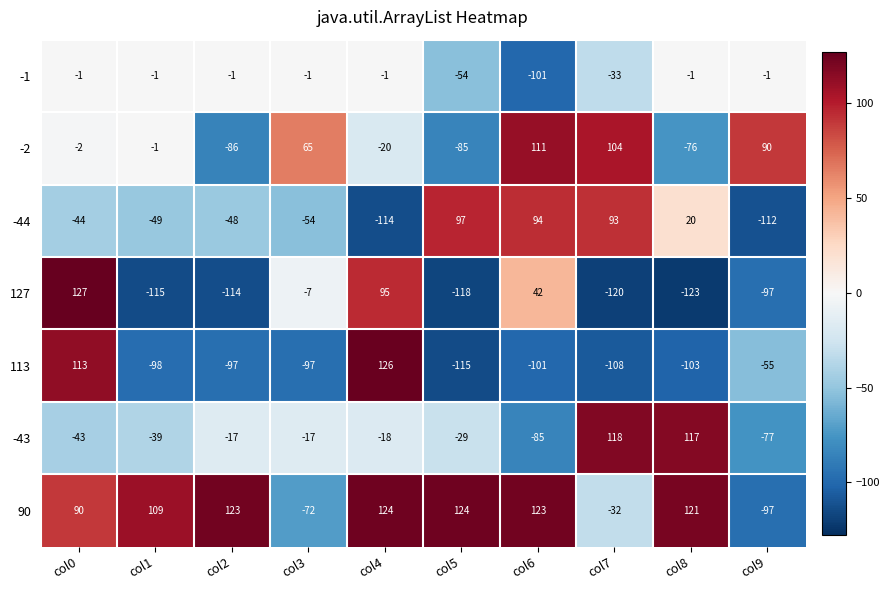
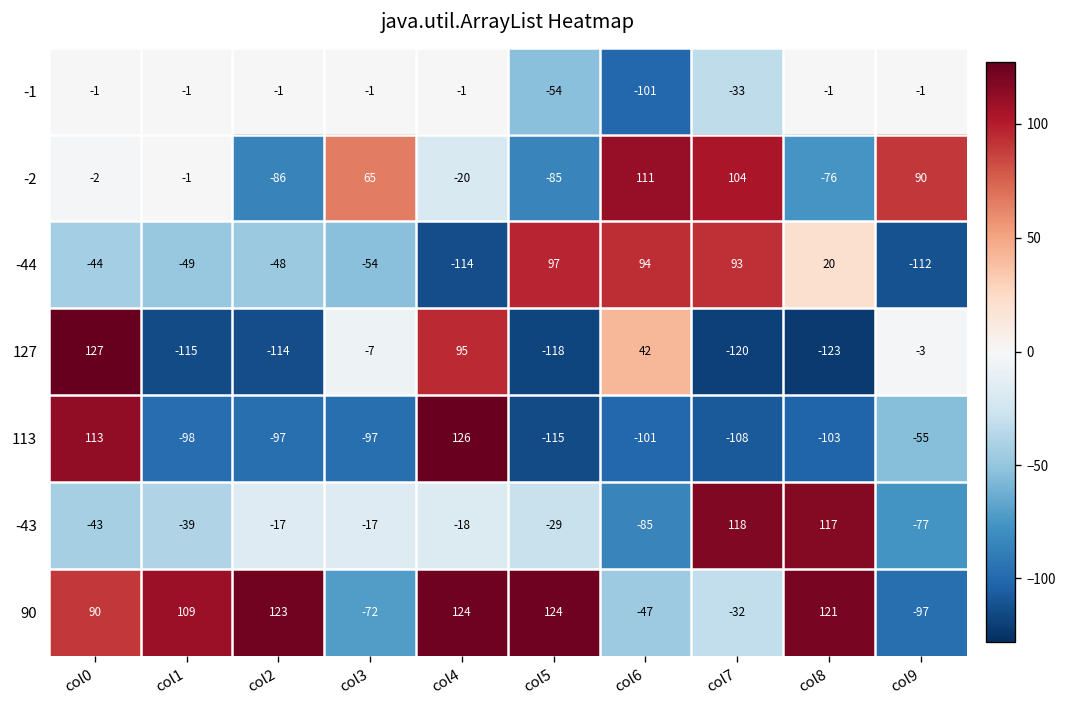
  {
    "-1": {
      "col0": -1,
      "col1": -1,
      "col2": -1,
      "col3": -1,
      "col4": -1,
      "col5": -54,
      "col6": -101,
      "col7": -33,
      "col8": -1,
      "col9": -1
    },
    "-2": {
      "col0": -2,
      "col1": -1,
      "col2": -86,
      "col3": 65,
      "col4": -20,
      "col5": -85,
      "col6": 111,
      "col7": 104,
      "col8": -76,
      "col9": 90
    },
    "-44": {
      "col0": -44,
      "col1": -49,
      "col2": -48,
      "col3": -54,
      "col4": -114,
      "col5": 97,
      "col6": 94,
      "col7": 93,
      "col8": 20,
      "col9": -112
    },
    "127": {
      "col0": 127,
      "col1": -115,
      "col2": -114,
      "col3": -7,
      "col4": 95,
      "col5": -118,
      "col6": 42,
      "col7": -120,
      "col8": -123,
-     "col9": -97
+     "col9": -3
    },
    "113": {
      "col0": 113,
      "col1": -98,
      "col2": -97,
      "col3": -97,
      "col4": 126,
      "col5": -115,
      "col6": -101,
      "col7": -108,
      "col8": -103,
      "col9": -55
    },
    "-43": {
      "col0": -43,
      "col1": -39,
      "col2": -17,
      "col3": -17,
      "col4": -18,
      "col5": -29,
      "col6": -85,
      "col7": 118,
      "col8": 117,
      "col9": -77
    },
    "90": {
      "col0": 90,
      "col1": 109,
      "col2": 123,
      "col3": -72,
      "col4": 124,
      "col5": 124,
-     "col6": 123,
+     "col6": -47,
      "col7": -32,
      "col8": 121,
      "col9": -97
    }
  }
